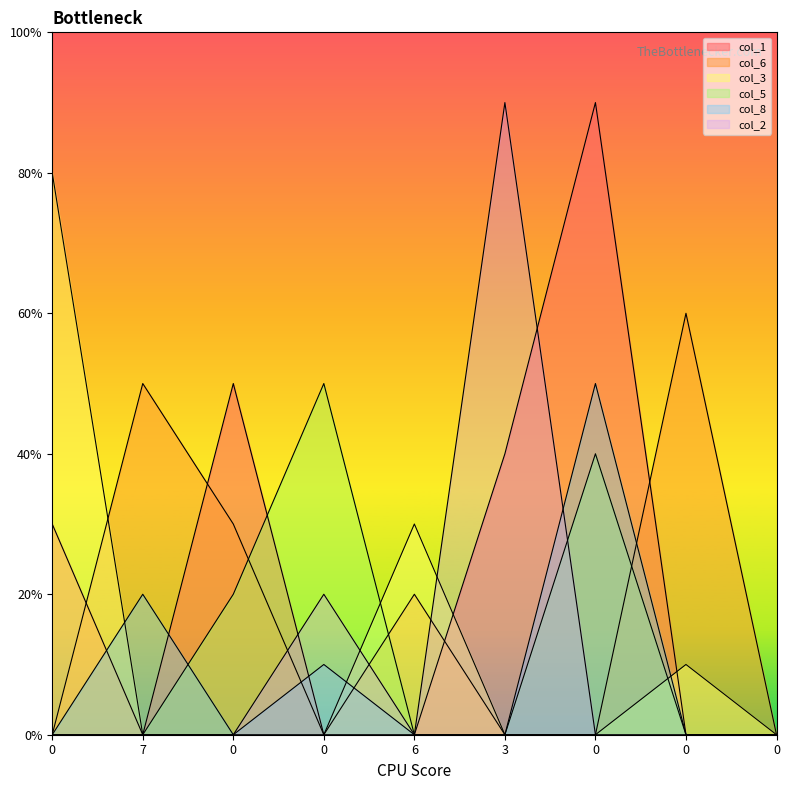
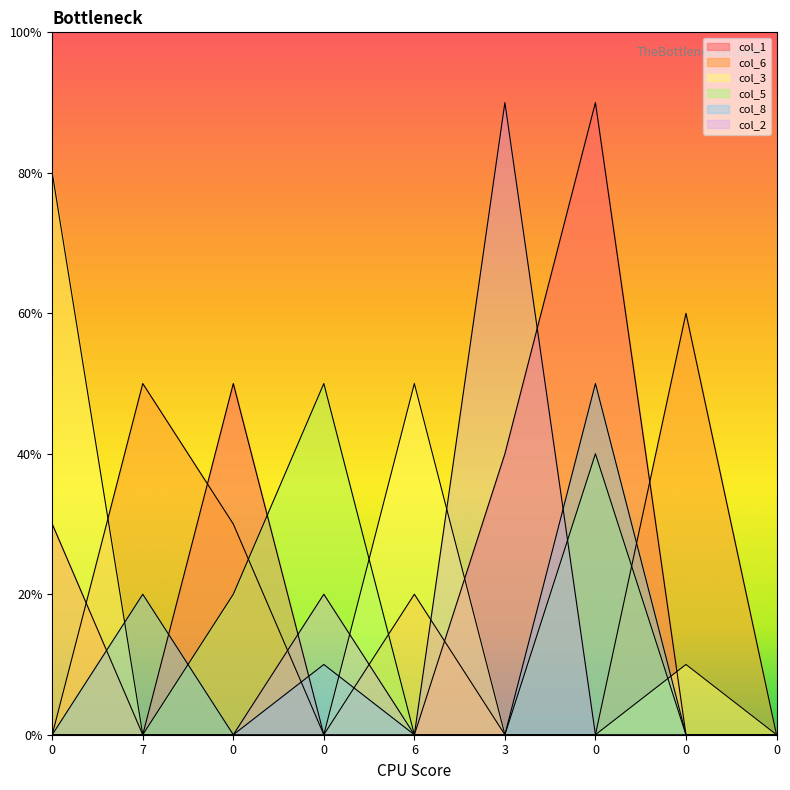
  {
    "col_3": {
-     "6": "30%"
+     "6": "50%"
    }
  }
